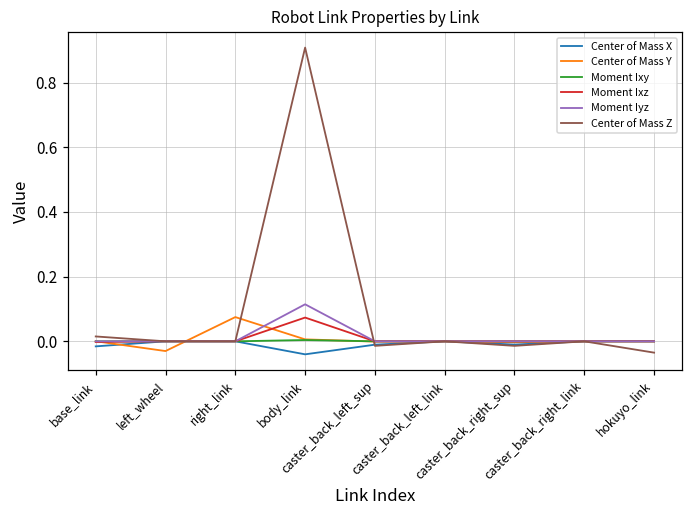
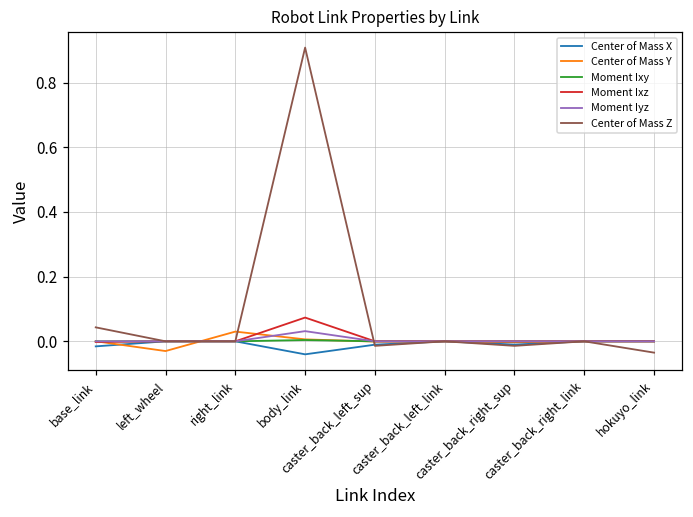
  {
    "Center of Mass X": {
      "base_link": -0.02,
      "body_link": -0.04
    },
    "Center of Mass Y": {
      "left_wheel": -0.03,
-     "right_link": 0.07
+     "right_link": 0.03
    },
    "Moment Ixz": {
      "body_link": 0.07
    },
    "Moment Iyz": {
-     "body_link": 0.11
+     "body_link": 0.03
    },
    "Center of Mass Z": {
-     "base_link": 0.02,
+     "base_link": 0.04,
      "body_link": 0.91,
      "hokuyo_link": -0.04
    }
  }
